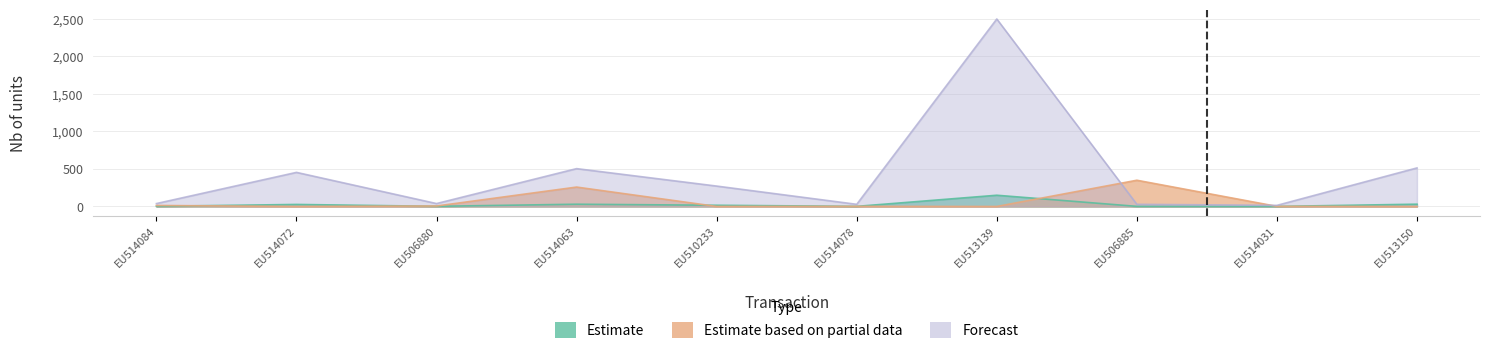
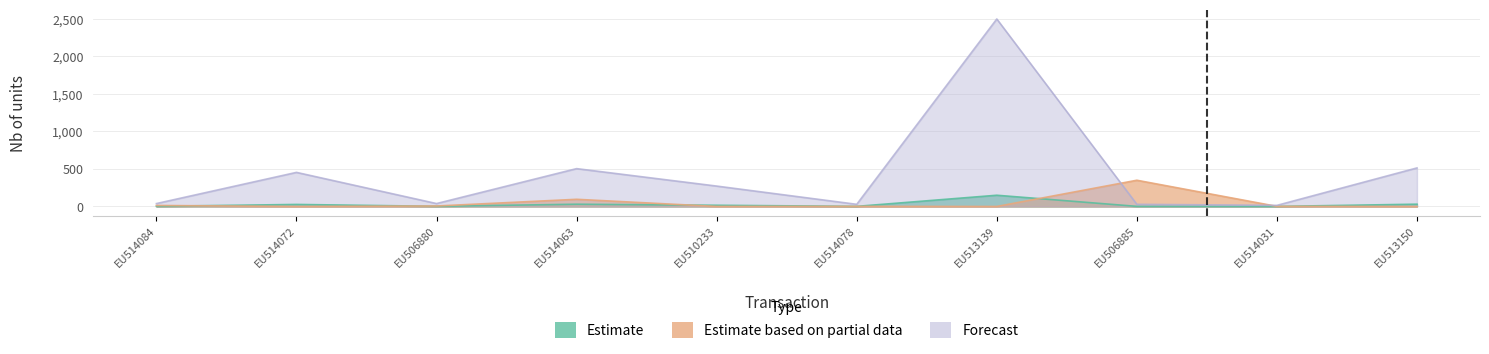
  {
    "Estimate": {
      "EU514063": "0",
      "EU513139": "200"
    },
    "Estimate based on partial data": {
-     "EU514063": "300",
+     "EU514063": "100",
      "EU513139": "0",
      "EU506885": "400"
    },
    "Forecast": {
      "EU514072": "500",
      "EU514063": "500",
      "EU510233": "300",
      "EU513139": "2,500",
      "EU513150": "500"
    }
  }
